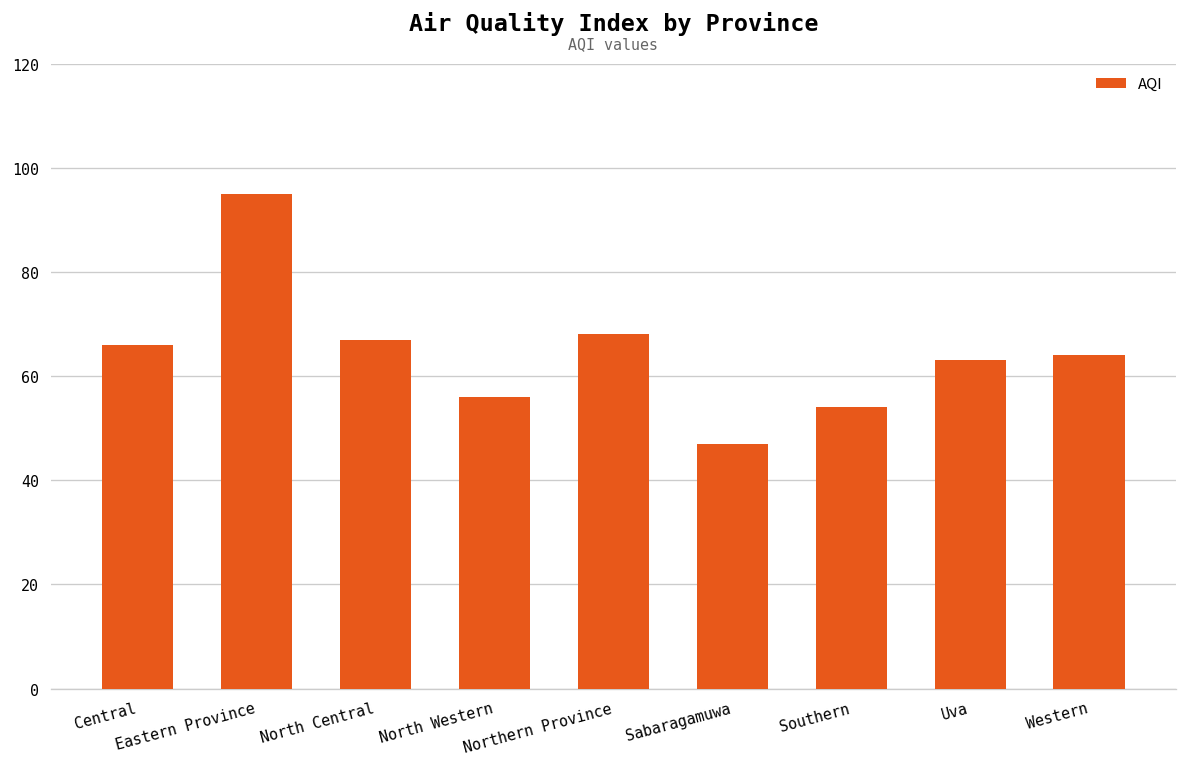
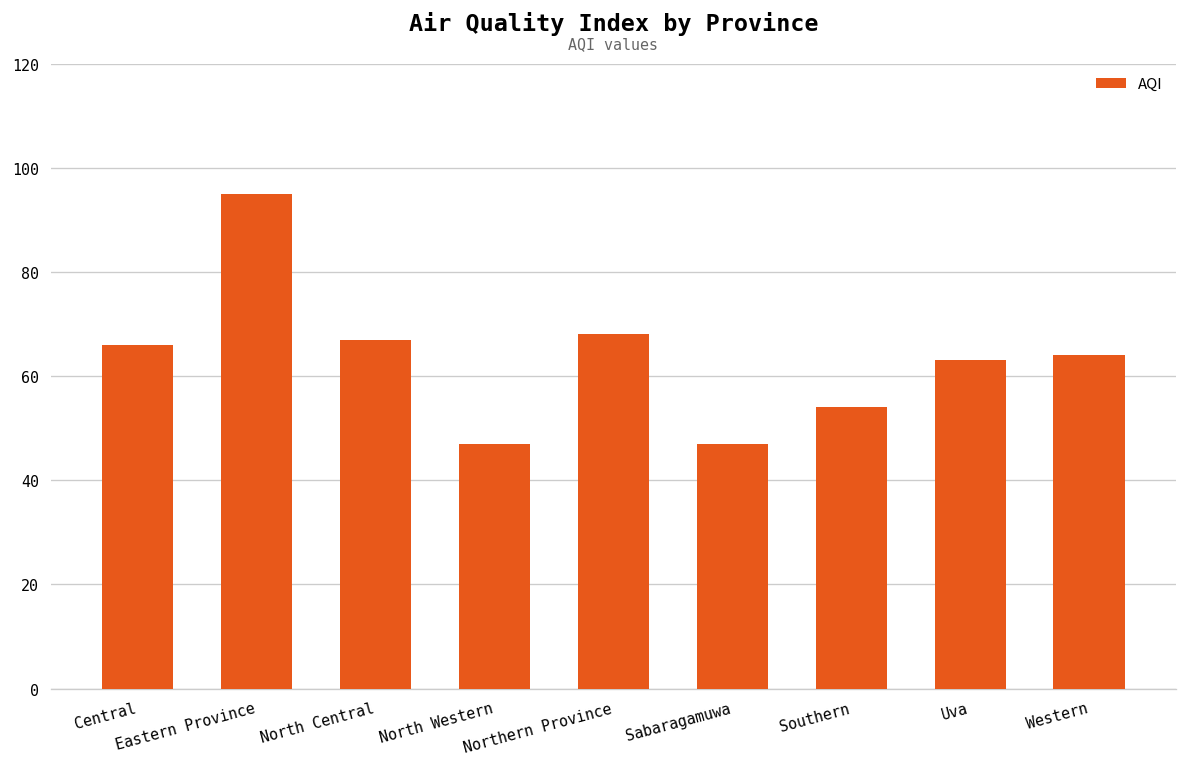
  {
    "Central": 66,
    "Eastern Province": 95,
    "North Central": 67,
-   "North Western": 56,
+   "North Western": 47,
    "Northern Province": 68,
    "Sabaragamuwa": 47,
    "Southern": 54,
    "Uva": 63,
    "Western": 64
  }
